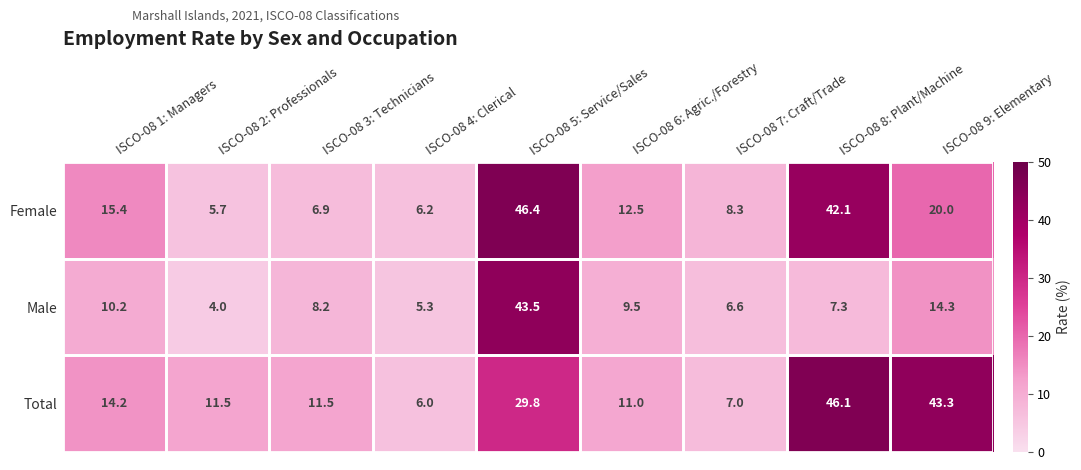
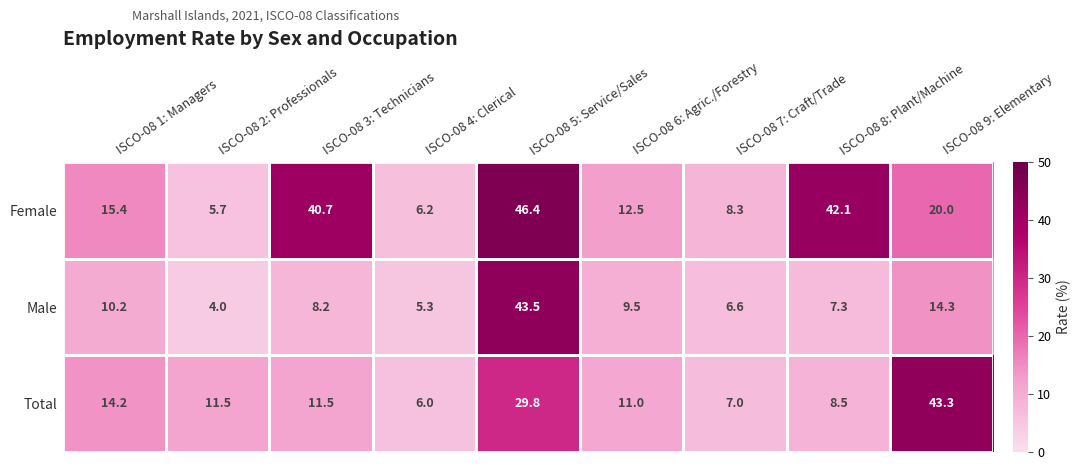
  {
    "Female": {
      "ISCO-08 1: Managers": 15.4,
      "ISCO-08 2: Professionals": 5.7,
-     "ISCO-08 3: Technicians": 6.9,
+     "ISCO-08 3: Technicians": 40.7,
      "ISCO-08 4: Clerical": 6.2,
      "ISCO-08 5: Service/Sales": 46.4,
      "ISCO-08 6: Agric./Forestry": 12.5,
      "ISCO-08 7: Craft/Trade": 8.3,
      "ISCO-08 8: Plant/Machine": 42.1,
      "ISCO-08 9: Elementary": 20.0
    },
    "Male": {
      "ISCO-08 1: Managers": 10.2,
      "ISCO-08 2: Professionals": 4.0,
      "ISCO-08 3: Technicians": 8.2,
      "ISCO-08 4: Clerical": 5.3,
      "ISCO-08 5: Service/Sales": 43.5,
      "ISCO-08 6: Agric./Forestry": 9.5,
      "ISCO-08 7: Craft/Trade": 6.6,
      "ISCO-08 8: Plant/Machine": 7.3,
      "ISCO-08 9: Elementary": 14.3
    },
    "Total": {
      "ISCO-08 1: Managers": 14.2,
      "ISCO-08 2: Professionals": 11.5,
      "ISCO-08 3: Technicians": 11.5,
      "ISCO-08 4: Clerical": 6.0,
      "ISCO-08 5: Service/Sales": 29.8,
      "ISCO-08 6: Agric./Forestry": 11.0,
      "ISCO-08 7: Craft/Trade": 7.0,
-     "ISCO-08 8: Plant/Machine": 46.1,
+     "ISCO-08 8: Plant/Machine": 8.5,
      "ISCO-08 9: Elementary": 43.3
    }
  }
